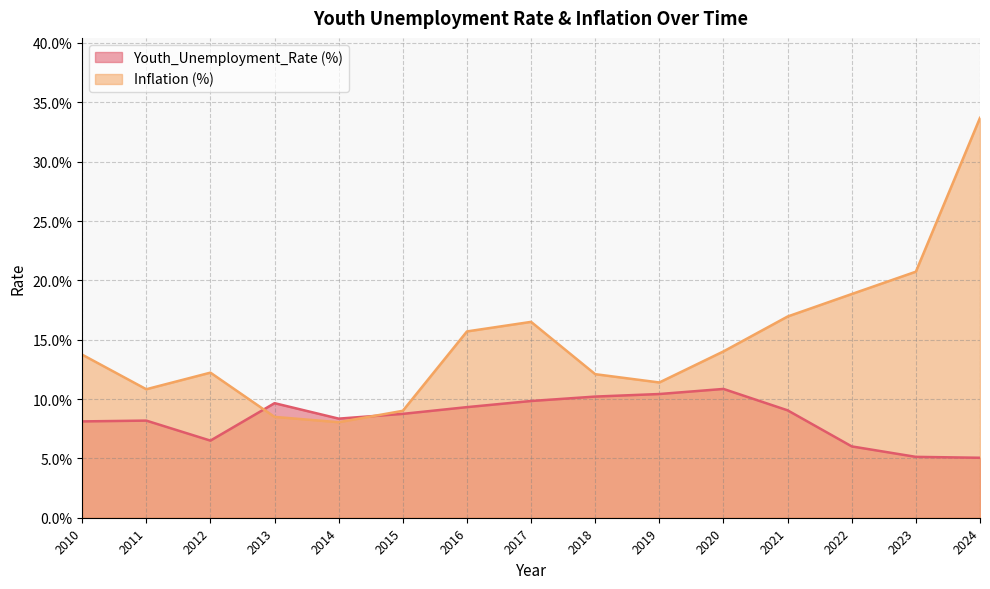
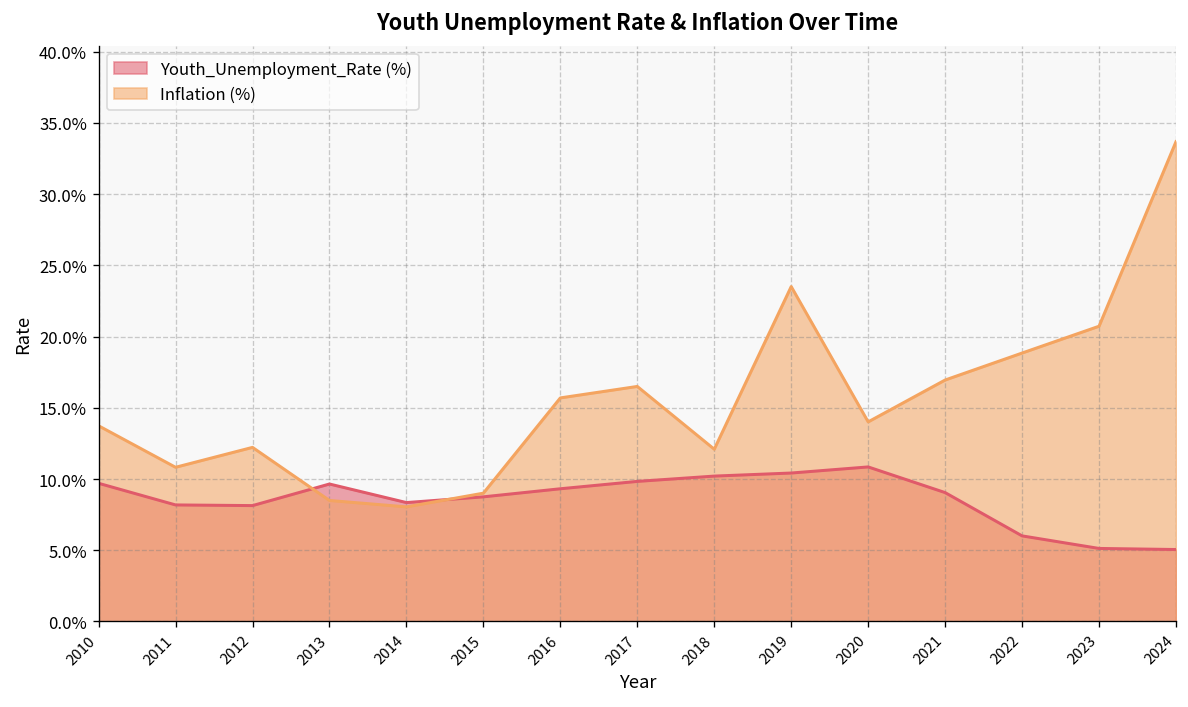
  {
    "Youth_Unemployment_Rate (%)": {
-     "2010": "8.1%",
+     "2010": "9.7%",
      "2011": "8.2%",
-     "2012": "6.5%",
+     "2012": "8.1%",
      "2013": "9.7%",
      "2014": "8.3%",
      "2015": "8.8%",
      "2016": "9.3%",
      "2017": "9.8%",
      "2018": "10.2%",
      "2019": "10.4%",
      "2020": "10.9%",
      "2021": "9.0%",
      "2022": "6.0%",
      "2023": "5.1%",
      "2024": "5.1%"
    },
    "Inflation (%)": {
      "2010": "13.7%",
      "2011": "10.8%",
      "2012": "12.2%",
      "2013": "8.5%",
      "2014": "8.0%",
      "2015": "9.0%",
      "2016": "15.7%",
      "2017": "16.5%",
      "2018": "12.1%",
-     "2019": "11.4%",
+     "2019": "23.5%",
      "2020": "14.0%",
      "2021": "17.0%",
      "2022": "18.8%",
      "2023": "20.7%",
      "2024": "33.7%"
    }
  }
